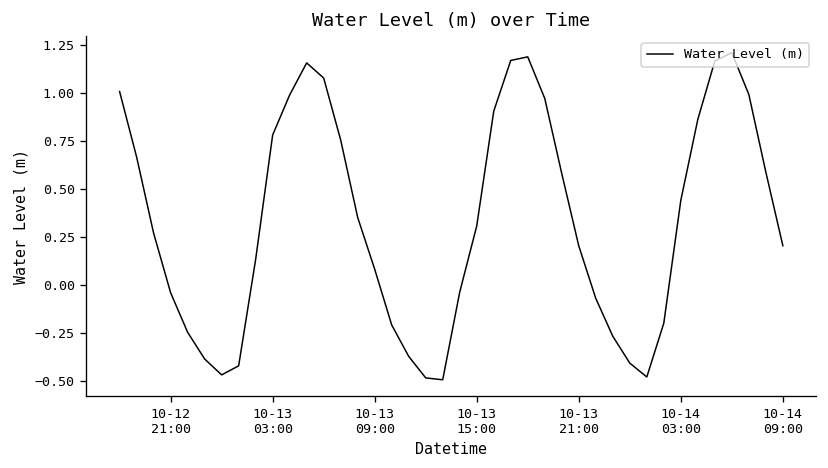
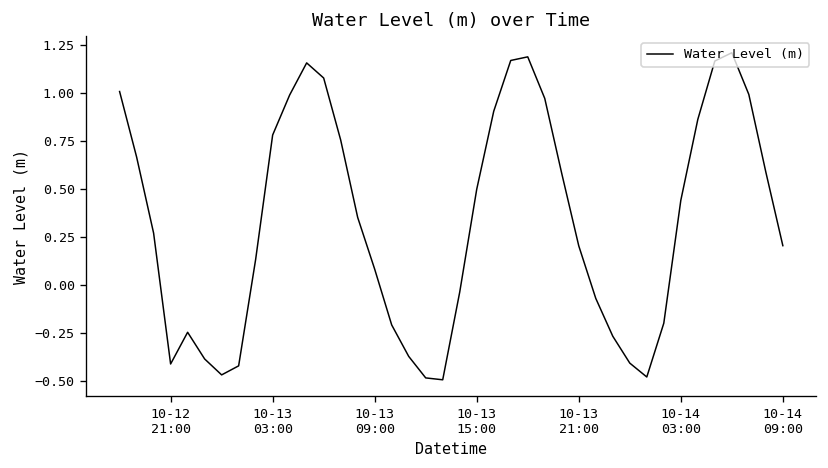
  {
-   "10-12 21:00": -0.04,
+   "10-12 21:00": -0.41,
    "10-13 03:00": 0.78,
    "10-13 09:00": 0.08,
-   "10-13 15:00": 0.31,
+   "10-13 15:00": 0.50,
    "10-13 21:00": 0.20,
    "10-14 03:00": 0.44,
    "10-14 09:00": 0.21
  }
